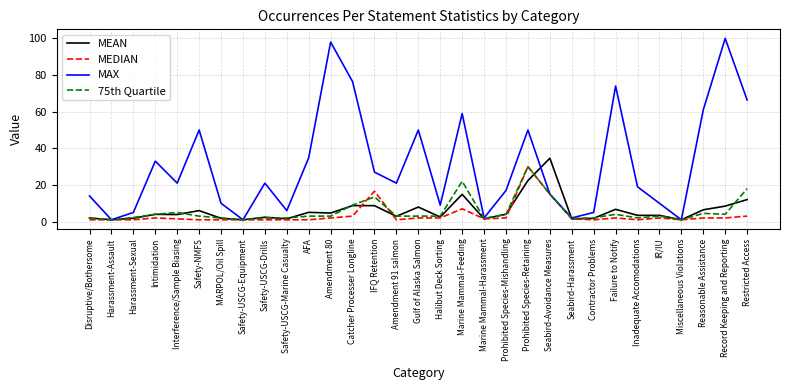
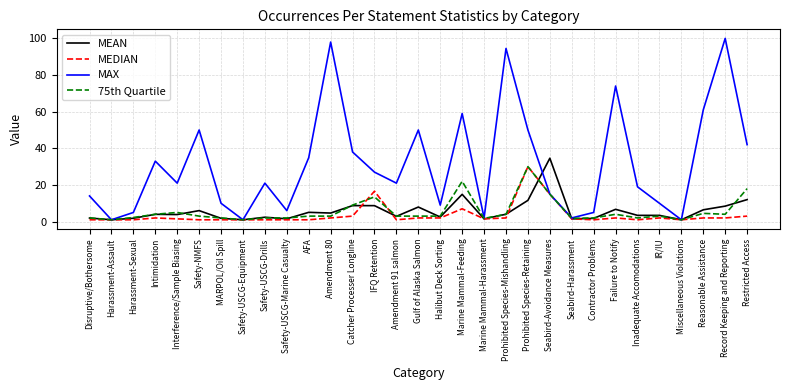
  {
    "MEAN": {
      "Safety-NMFS": 6,
      "AFA": 5,
      "Amendment 80": 5,
      "IFQ Retention": 9,
      "Gulf of Alaska Salmon": 8,
      "Marine Mammal-Feeding": 15,
-     "Prohibited Species-Retaining": 22,
+     "Prohibited Species-Retaining": 12,
      "Seabird-Avoidance Measures": 35,
      "Failure to Notify": 7,
      "Reasonable Assistance": 6,
      "Record Keeping and Reporting": 8,
      "Restricted Access": 12
    },
    "MEDIAN": {
      "Intimidation": 2,
      "Interference/Sample Biasing": 2,
      "Safety-NMFS": 1,
      "AFA": 1,
      "Catcher Processer Longline": 3,
      "IFQ Retention": 17,
      "Amendment 91 salmon": 1,
      "Marine Mammal-Feeding": 7,
      "Prohibited Species-Mishandling": 2,
      "Failure to Notify": 2,
      "Reasonable Assistance": 2,
      "Record Keeping and Reporting": 2,
      "Restricted Access": 3
    },
    "MAX": {
      "Disruptive/Bothersome": 14,
      "Harassment-Sexual": 5,
      "Intimidation": 33,
      "Interference/Sample Biasing": 21,
      "Safety-NMFS": 50,
      "MARPOL/Oil Spill": 10,
      "Safety-USCG-Drills": 21,
      "Safety-USCG-Marine Casualty": 6,
      "AFA": 35,
      "Amendment 80": 98,
-     "Catcher Processer Longline": 76,
+     "Catcher Processer Longline": 38,
      "IFQ Retention": 27,
      "Amendment 91 salmon": 21,
      "Gulf of Alaska Salmon": 50,
      "Halibut Deck Sorting": 9,
      "Marine Mammal-Feeding": 59,
-     "Prohibited Species-Mishandling": 17,
+     "Prohibited Species-Mishandling": 95,
      "Prohibited Species-Retaining": 50,
      "Contractor Problems": 5,
      "Failure to Notify": 74,
      "Inadequate Accomodations": 19,
      "IR/IU": 10,
      "Reasonable Assistance": 61,
      "Record Keeping and Reporting": 100,
-     "Restricted Access": 66
+     "Restricted Access": 42
    },
    "75th Quartile": {
      "Safety-NMFS": 3,
      "AFA": 3,
      "IFQ Retention": 14,
      "Marine Mammal-Feeding": 22,
      "Failure to Notify": 4,
      "Reasonable Assistance": 5,
      "Record Keeping and Reporting": 4,
      "Restricted Access": 18
    }
  }
